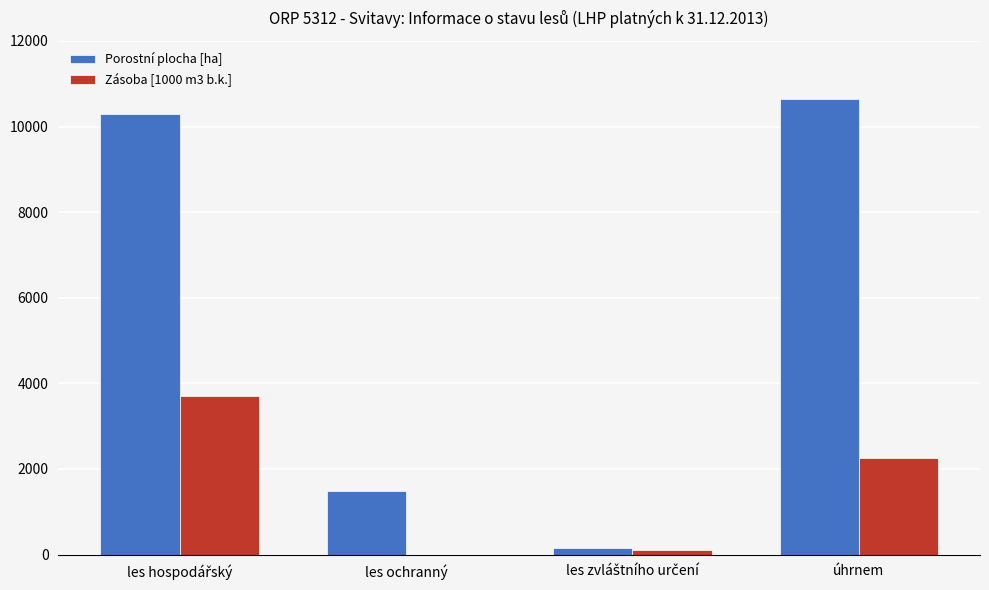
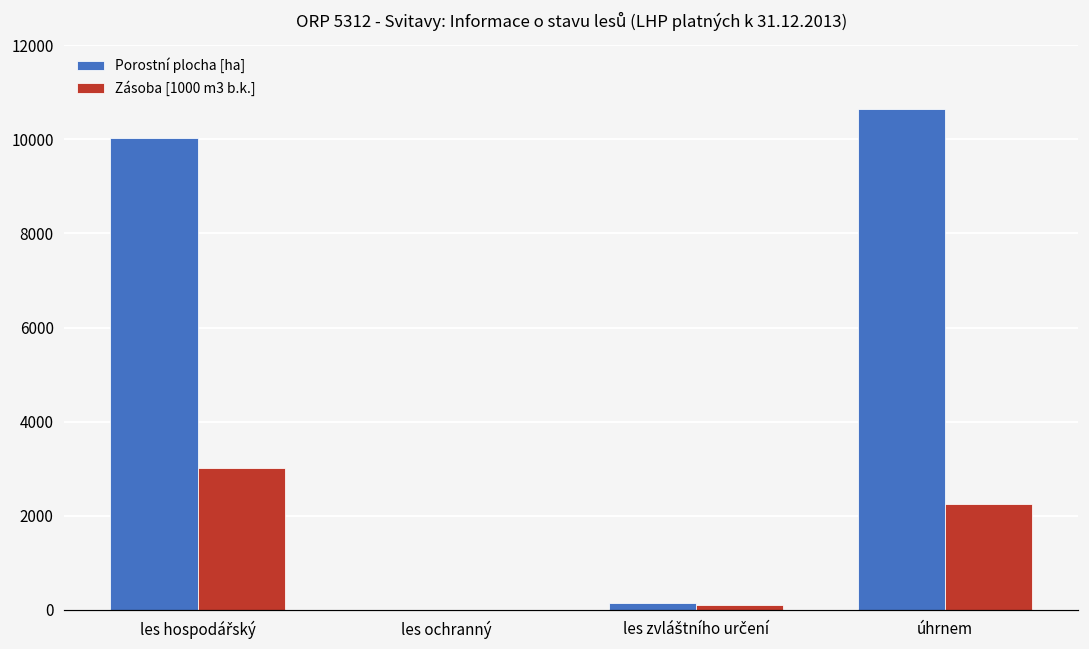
  {
    "Porostní plocha [ha]": {
-     "les hospodářský": 10300,
-     "les ochranný": 1500,
+     "les hospodářský": 10000,
+     "les ochranný": 0,
      "les zvláštního určení": 200,
      "úhrnem": 10600
    },
    "Zásoba [1000 m3 b.k.]": {
-     "les hospodářský": 3700,
+     "les hospodářský": 3000,
      "les ochranný": 0,
      "les zvláštního určení": 100,
      "úhrnem": 2200
    }
  }
